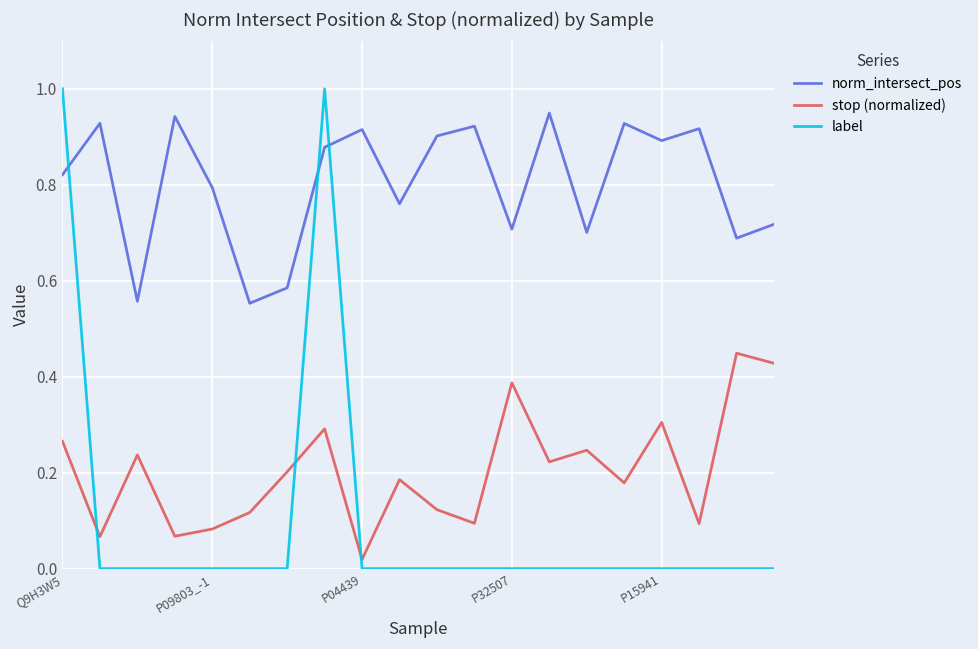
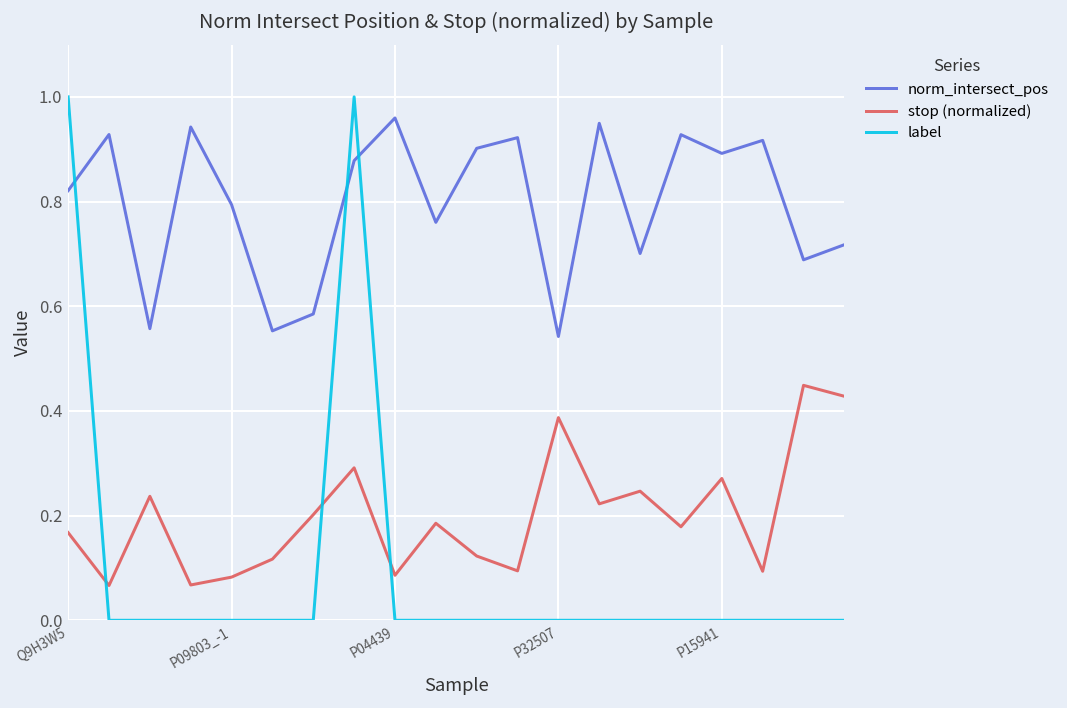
  {
    "norm_intersect_pos": {
      "Q9H3W5": 0.82,
      "P09803_-1": 0.79,
-     "P04439": 0.92,
-     "P32507": 0.71,
+     "P04439": 0.96,
+     "P32507": 0.54,
      "P15941": 0.89
    },
    "stop (normalized)": {
-     "Q9H3W5": 0.27,
+     "Q9H3W5": 0.17,
      "P09803_-1": 0.08,
-     "P04439": 0.02,
+     "P04439": 0.09,
      "P32507": 0.39,
-     "P15941": 0.30
+     "P15941": 0.27
    },
    "label": {
      "Q9H3W5": 1.00,
      "P09803_-1": 0.00,
      "P04439": 0.00,
      "P32507": 0.00,
      "P15941": 0.00
    }
  }
